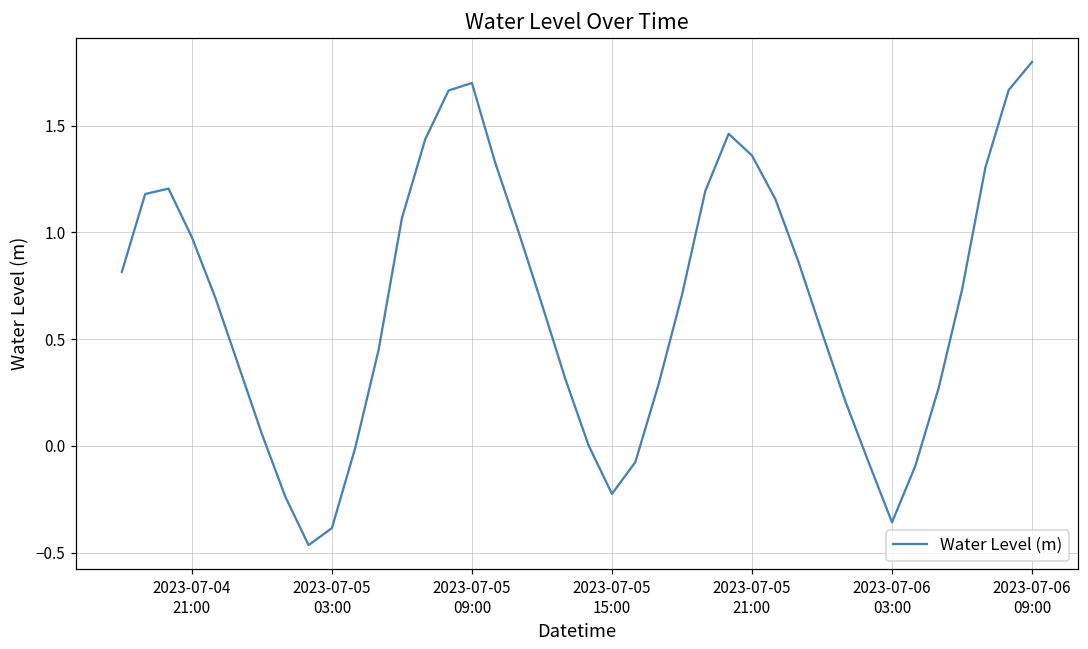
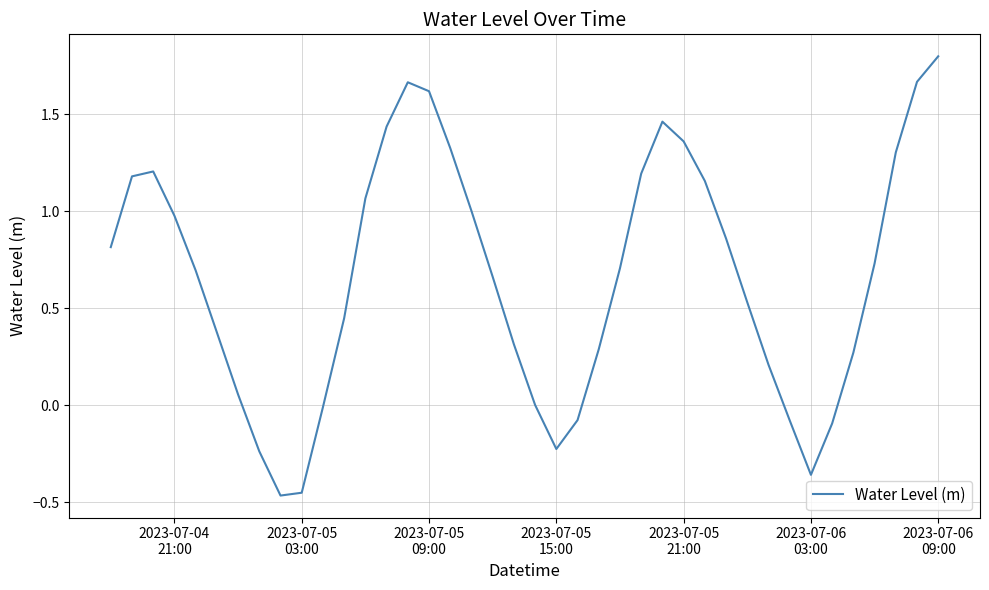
  {
    "2023-07-04 21:00": 0.98,
-   "2023-07-05 03:00": -0.39,
-   "2023-07-05 09:00": 1.70,
+   "2023-07-05 03:00": -0.45,
+   "2023-07-05 09:00": 1.62,
    "2023-07-05 15:00": -0.23,
    "2023-07-05 21:00": 1.36,
    "2023-07-06 03:00": -0.36,
    "2023-07-06 09:00": 1.80
  }
